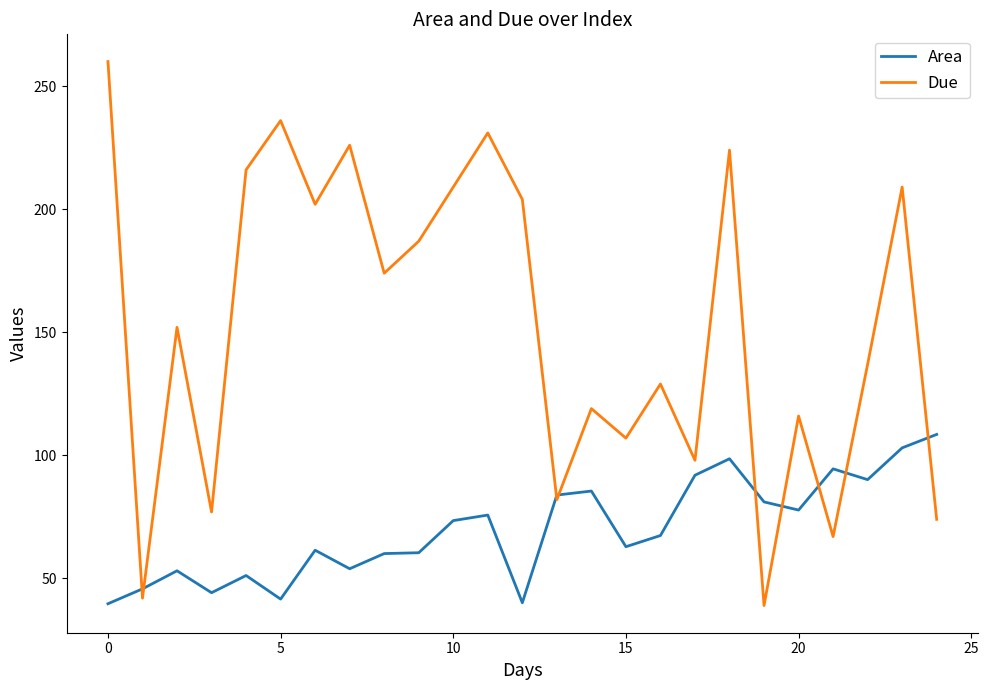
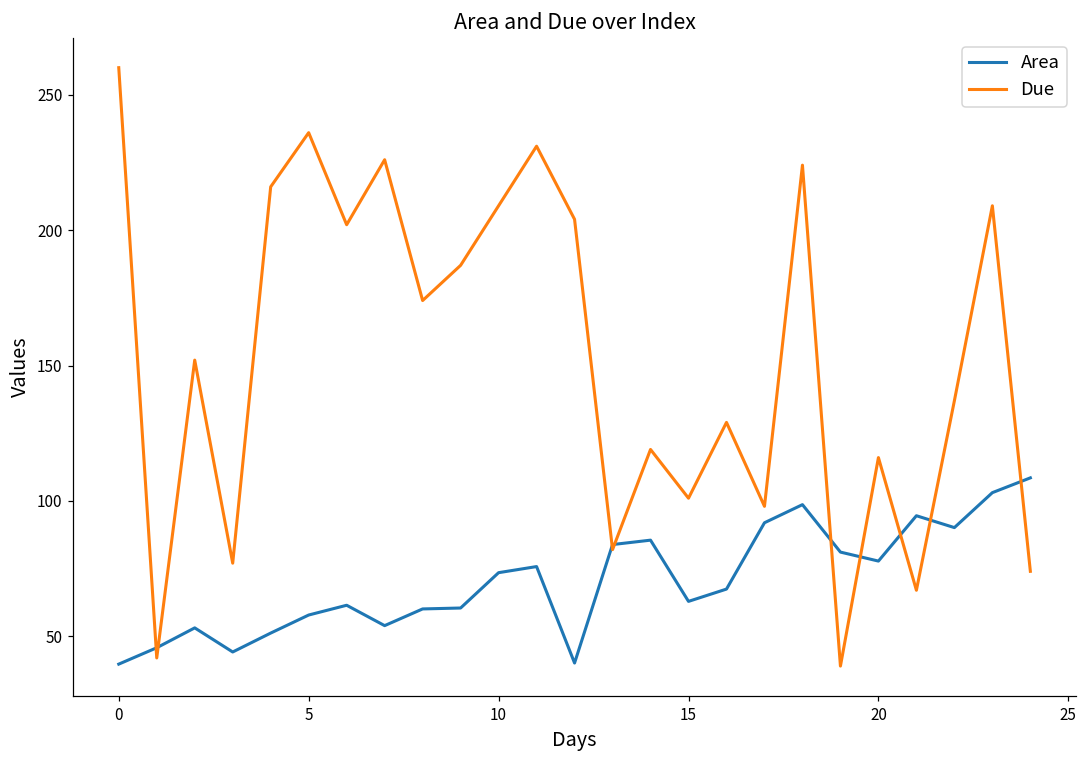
  {
    "Area": {
      "0": 40,
-     "5": 42,
+     "5": 58,
      "10": 73,
      "15": 63,
      "20": 78
    },
    "Due": {
      "0": 260,
      "5": 236,
      "10": 209,
-     "15": 107,
+     "15": 101,
      "20": 116
    }
  }
